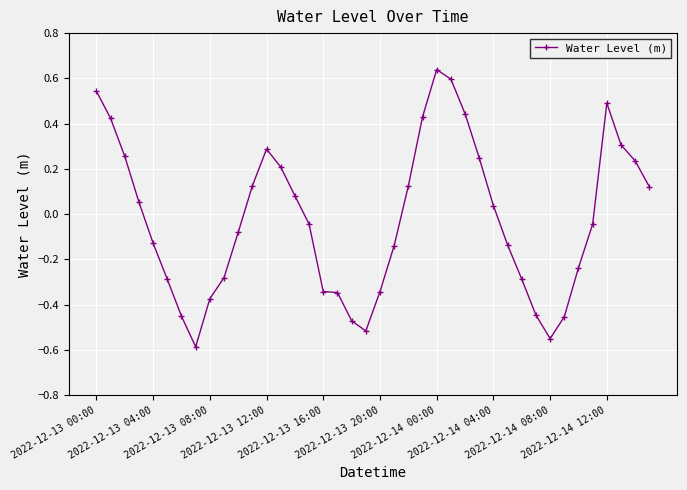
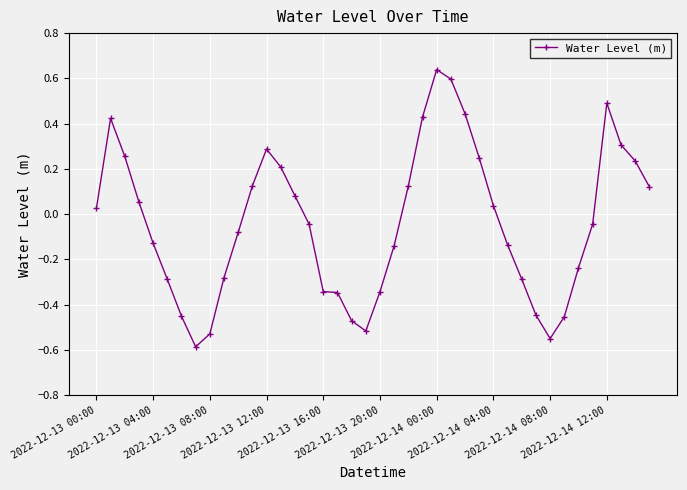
  {
-   "2022-12-13 00:00": 0.54,
+   "2022-12-13 00:00": 0.03,
    "2022-12-13 04:00": -0.13,
-   "2022-12-13 08:00": -0.37,
+   "2022-12-13 08:00": -0.53,
    "2022-12-13 12:00": 0.29,
    "2022-12-13 16:00": -0.34,
    "2022-12-13 20:00": -0.34,
    "2022-12-14 00:00": 0.64,
    "2022-12-14 04:00": 0.04,
    "2022-12-14 08:00": -0.55,
    "2022-12-14 12:00": 0.49
  }
